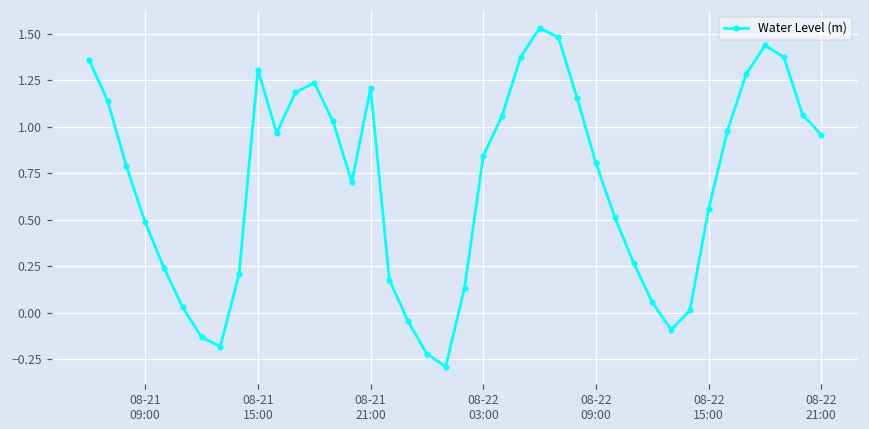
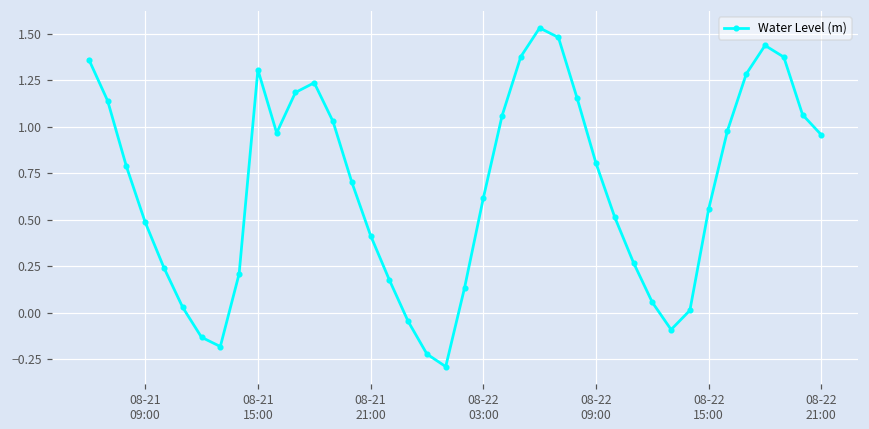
  {
    "08-21 09:00": 0.49,
    "08-21 15:00": 1.31,
-   "08-21 21:00": 1.21,
-   "08-22 03:00": 0.84,
+   "08-21 21:00": 0.41,
+   "08-22 03:00": 0.61,
    "08-22 09:00": 0.80,
    "08-22 15:00": 0.56,
    "08-22 21:00": 0.96
  }
